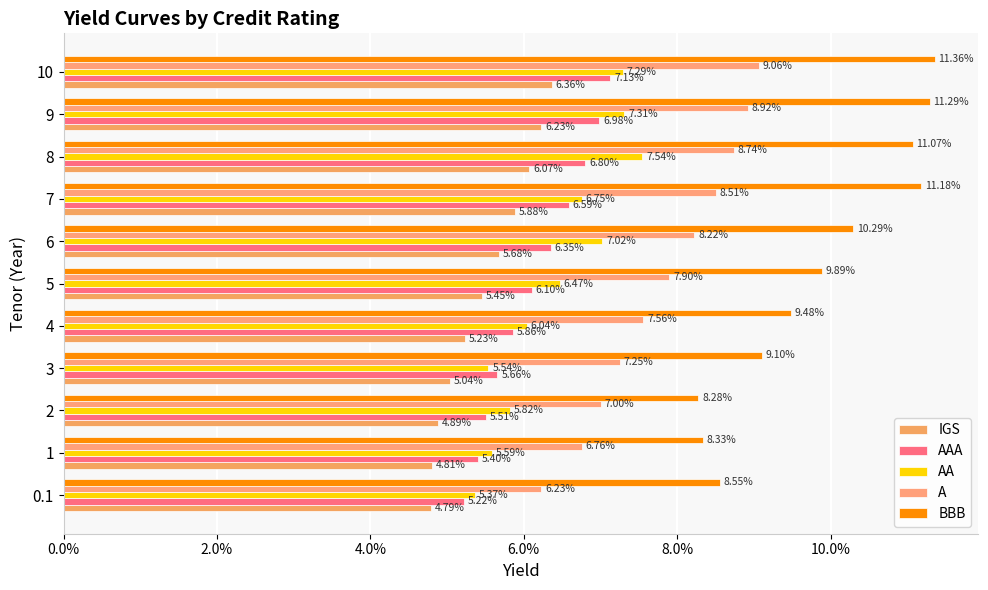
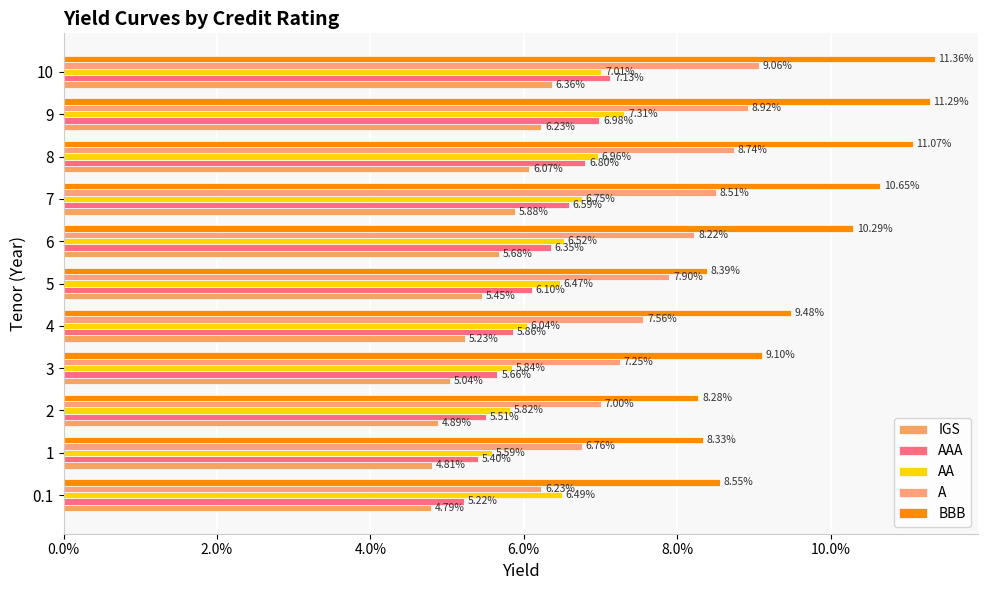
  {
    "AA": {
-     "10": "7.29%",
+     "10": "7.01%",
      "9": "7.31%",
-     "8": "7.54%",
-     "6": "7.02%",
+     "8": "6.96%",
+     "6": "6.52%",
      "5": "6.47%",
-     "3": "5.54%",
+     "3": "5.84%",
      "2": "5.82%",
-     "0.1": "5.37%"
+     "0.1": "6.49%"
    },
    "BBB": {
      "10": "11.36%",
      "9": "11.29%",
      "8": "11.07%",
-     "7": "11.18%",
+     "7": "10.65%",
      "6": "10.29%",
-     "5": "9.89%",
+     "5": "8.39%",
      "4": "9.48%",
      "3": "9.10%",
      "2": "8.28%",
      "1": "8.33%",
      "0.1": "8.55%"
    }
  }
